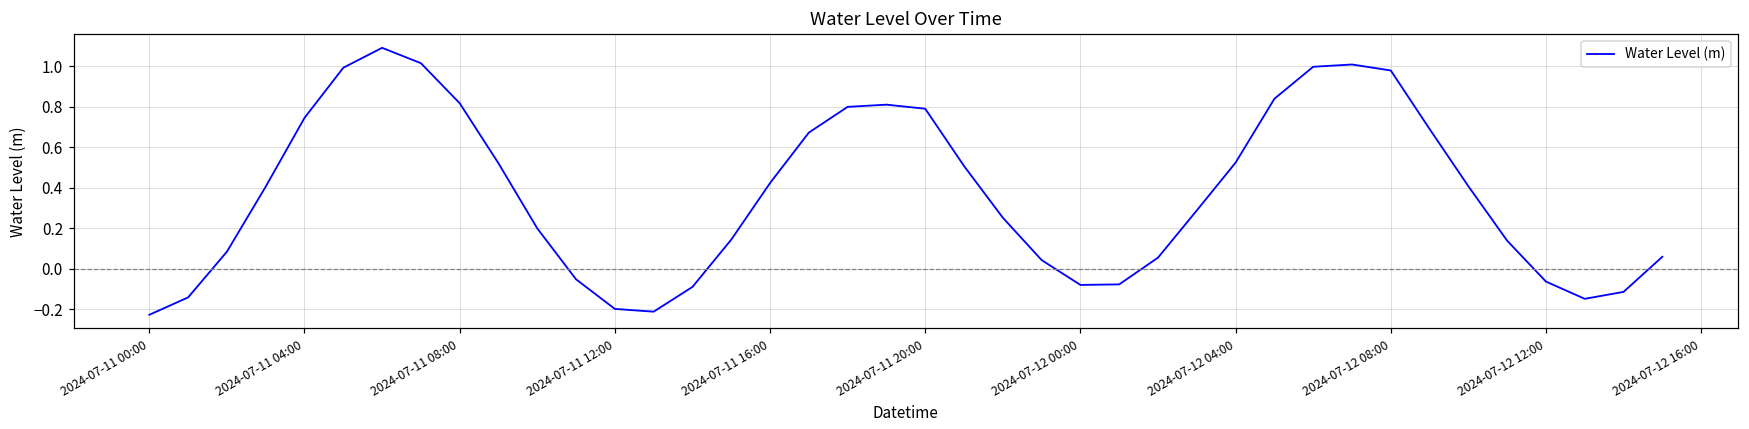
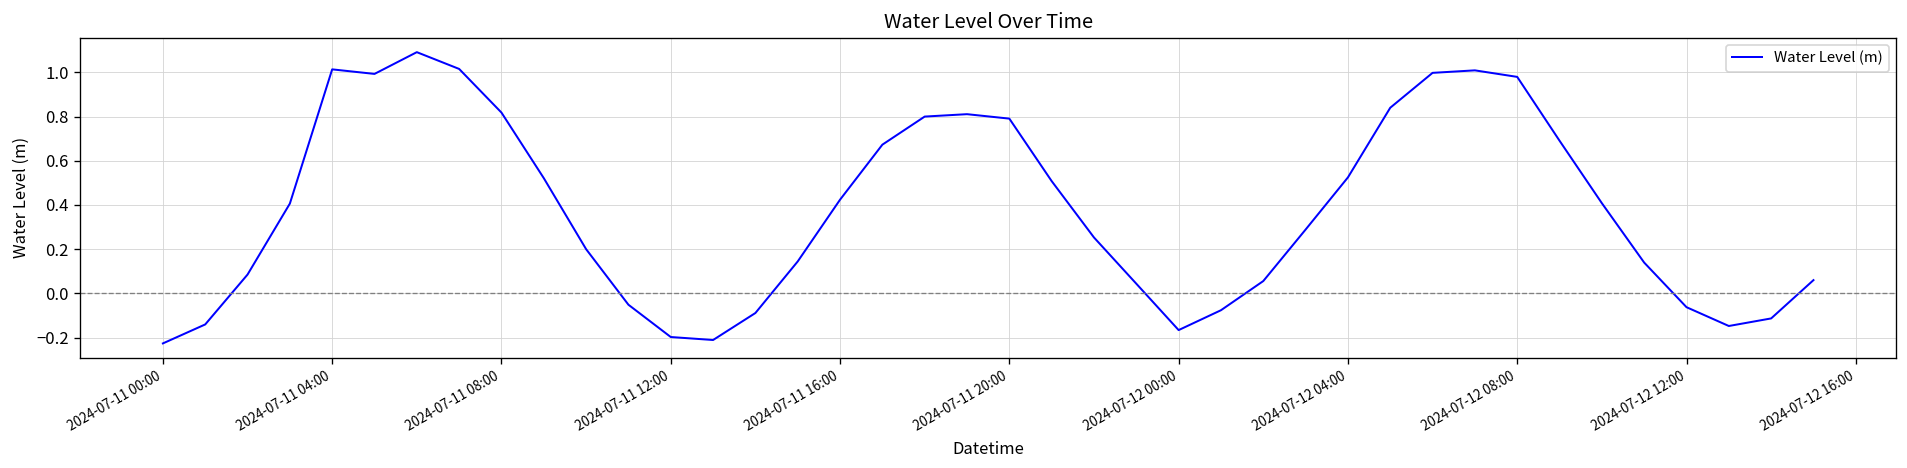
  {
    "2024-07-11 00:00": -0.23,
-   "2024-07-11 04:00": 0.75,
+   "2024-07-11 04:00": 1.01,
    "2024-07-11 08:00": 0.82,
    "2024-07-11 12:00": -0.20,
    "2024-07-11 16:00": 0.42,
    "2024-07-11 20:00": 0.79,
-   "2024-07-12 00:00": -0.08,
+   "2024-07-12 00:00": -0.17,
    "2024-07-12 04:00": 0.52,
    "2024-07-12 08:00": 0.98,
    "2024-07-12 12:00": -0.06
  }
